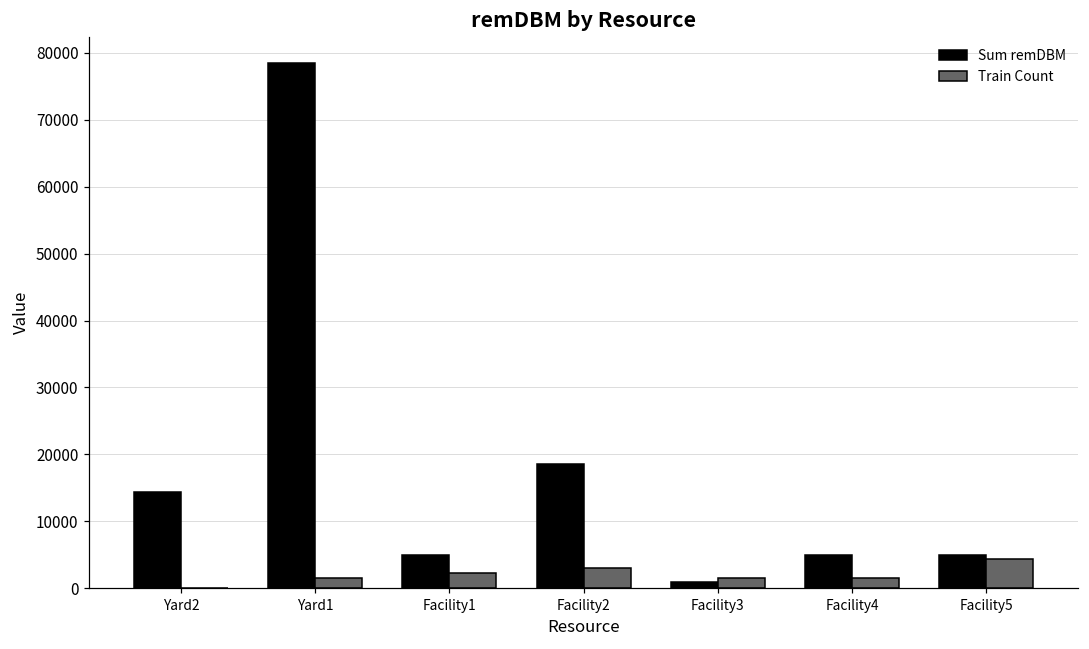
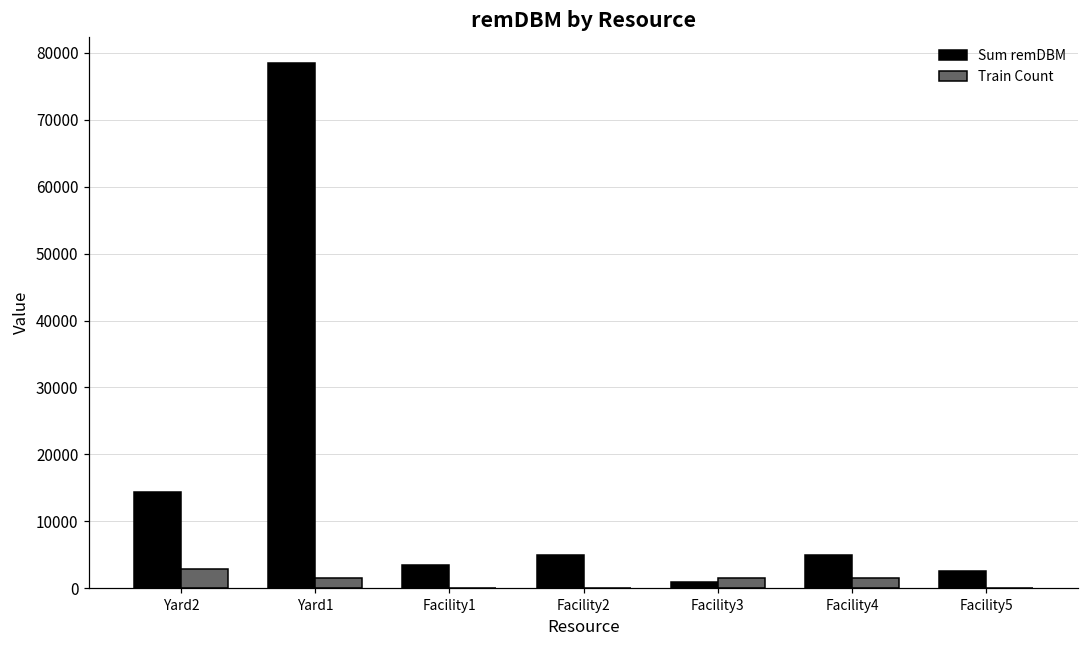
  {
    "Sum remDBM": {
      "Yard2": 14000,
      "Yard1": 79000,
-     "Facility1": 5000,
-     "Facility2": 19000,
+     "Facility1": 4000,
+     "Facility2": 5000,
      "Facility3": 1000,
      "Facility4": 5000,
-     "Facility5": 5000
+     "Facility5": 3000
    },
    "Train Count": {
-     "Yard2": 0,
+     "Yard2": 3000,
      "Yard1": 2000,
-     "Facility1": 2000,
-     "Facility2": 3000,
+     "Facility1": 0,
+     "Facility2": 0,
      "Facility3": 1000,
      "Facility4": 1000,
-     "Facility5": 4000
+     "Facility5": 0
    }
  }
